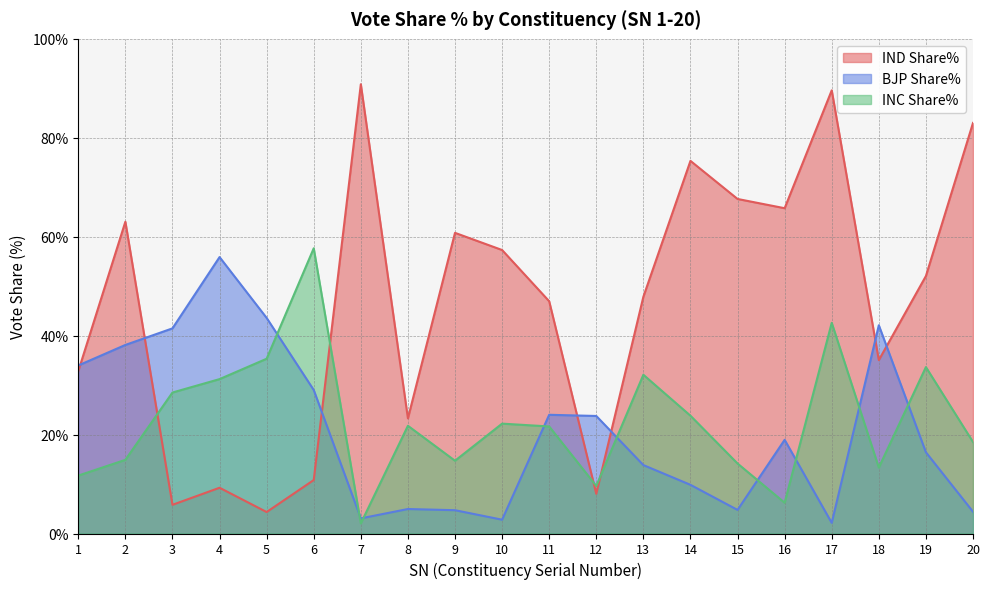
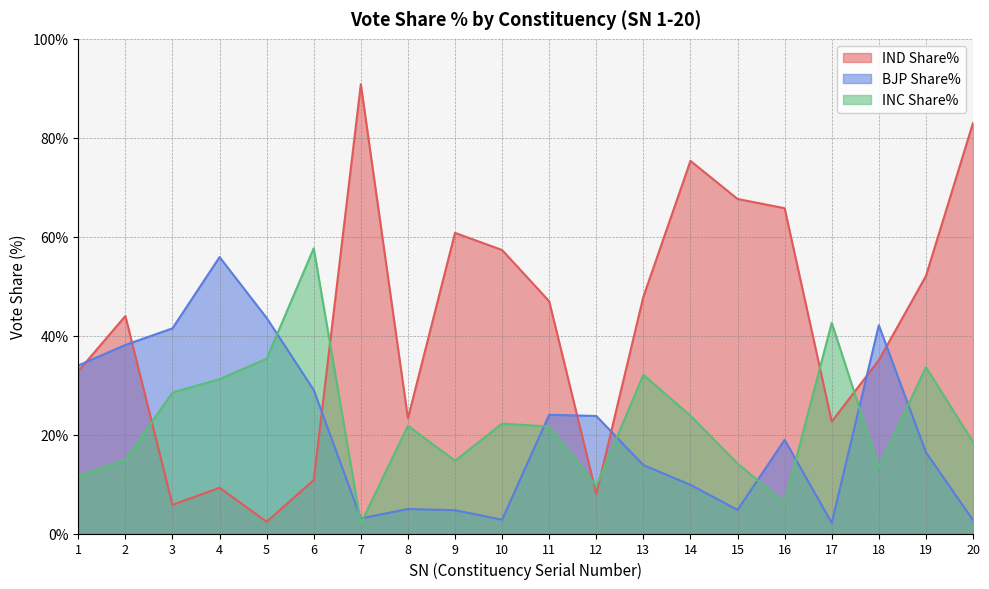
  {
    "IND Share%": {
      "1": "33%",
-     "2": "63%",
+     "2": "44%",
      "3": "6%",
      "4": "9%",
-     "5": "4%",
+     "5": "2%",
      "6": "11%",
      "7": "91%",
      "8": "23%",
      "9": "61%",
      "10": "57%",
      "11": "47%",
      "12": "8%",
      "13": "48%",
      "14": "75%",
      "15": "68%",
      "16": "66%",
-     "17": "90%",
+     "17": "23%",
      "18": "35%",
      "19": "52%",
      "20": "83%"
    },
    "BJP Share%": {
      "1": "34%",
      "2": "38%",
      "3": "41%",
      "4": "56%",
      "5": "44%",
      "6": "29%",
      "7": "3%",
      "8": "5%",
      "9": "5%",
      "10": "3%",
      "11": "24%",
      "12": "24%",
      "13": "14%",
      "14": "10%",
      "15": "5%",
      "16": "19%",
      "17": "2%",
      "18": "42%",
      "19": "16%",
-     "20": "4%"
+     "20": "3%"
    },
    "INC Share%": {
      "1": "12%",
      "2": "15%",
      "3": "29%",
      "4": "31%",
      "5": "35%",
      "6": "58%",
      "7": "2%",
      "8": "22%",
      "9": "15%",
      "10": "22%",
      "11": "22%",
      "12": "10%",
      "13": "32%",
      "14": "24%",
      "15": "14%",
      "16": "6%",
      "17": "43%",
      "18": "13%",
      "19": "34%",
      "20": "19%"
    }
  }
